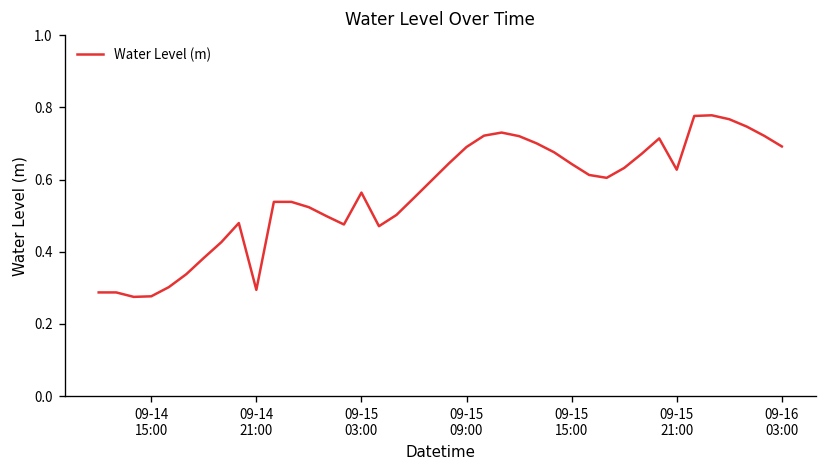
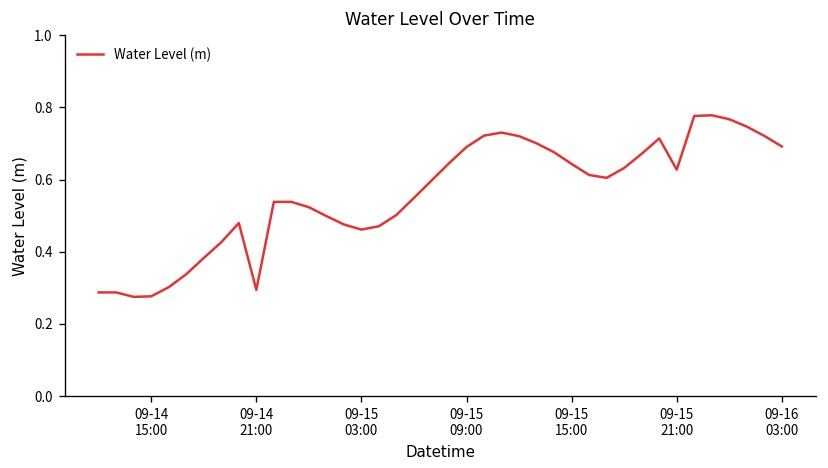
  {
    "09-14 15:00": 0.28,
    "09-14 21:00": 0.29,
-   "09-15 03:00": 0.56,
+   "09-15 03:00": 0.46,
    "09-15 09:00": 0.69,
    "09-15 15:00": 0.64,
    "09-15 21:00": 0.63,
    "09-16 03:00": 0.69
  }
